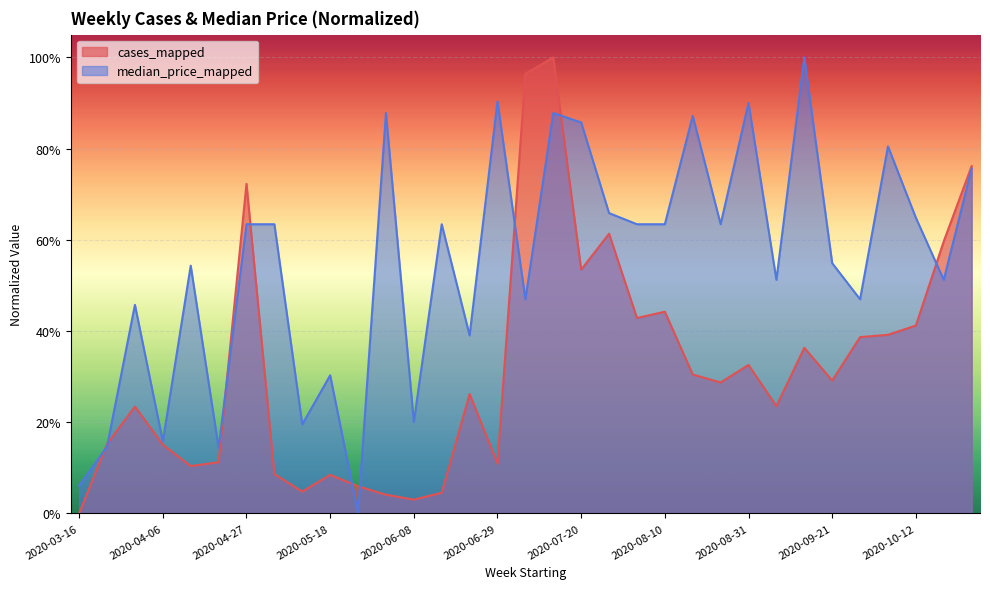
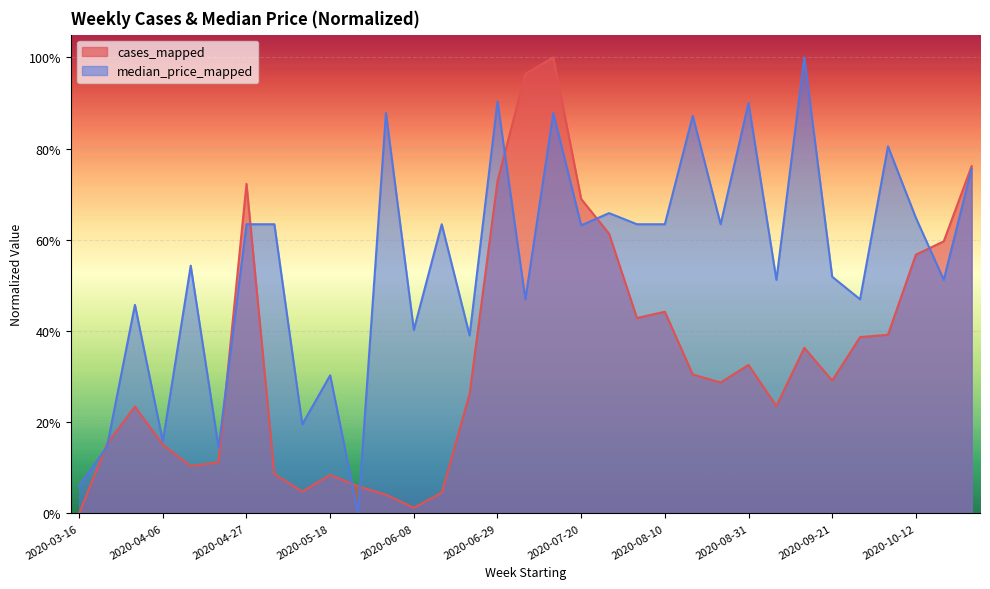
  {
    "cases_mapped": {
      "2020-03-16": "0%",
      "2020-04-06": "15%",
      "2020-04-27": "72%",
      "2020-05-18": "8%",
-     "2020-06-08": "3%",
-     "2020-06-29": "11%",
-     "2020-07-20": "53%",
+     "2020-06-08": "1%",
+     "2020-06-29": "73%",
+     "2020-07-20": "69%",
      "2020-08-10": "44%",
      "2020-08-31": "33%",
      "2020-09-21": "29%",
-     "2020-10-12": "41%"
+     "2020-10-12": "57%"
    },
    "median_price_mapped": {
      "2020-03-16": "6%",
      "2020-04-06": "16%",
      "2020-04-27": "63%",
      "2020-05-18": "30%",
-     "2020-06-08": "20%",
+     "2020-06-08": "40%",
      "2020-06-29": "90%",
-     "2020-07-20": "86%",
+     "2020-07-20": "63%",
      "2020-08-10": "63%",
      "2020-08-31": "90%",
-     "2020-09-21": "55%",
+     "2020-09-21": "52%",
      "2020-10-12": "65%"
    }
  }
